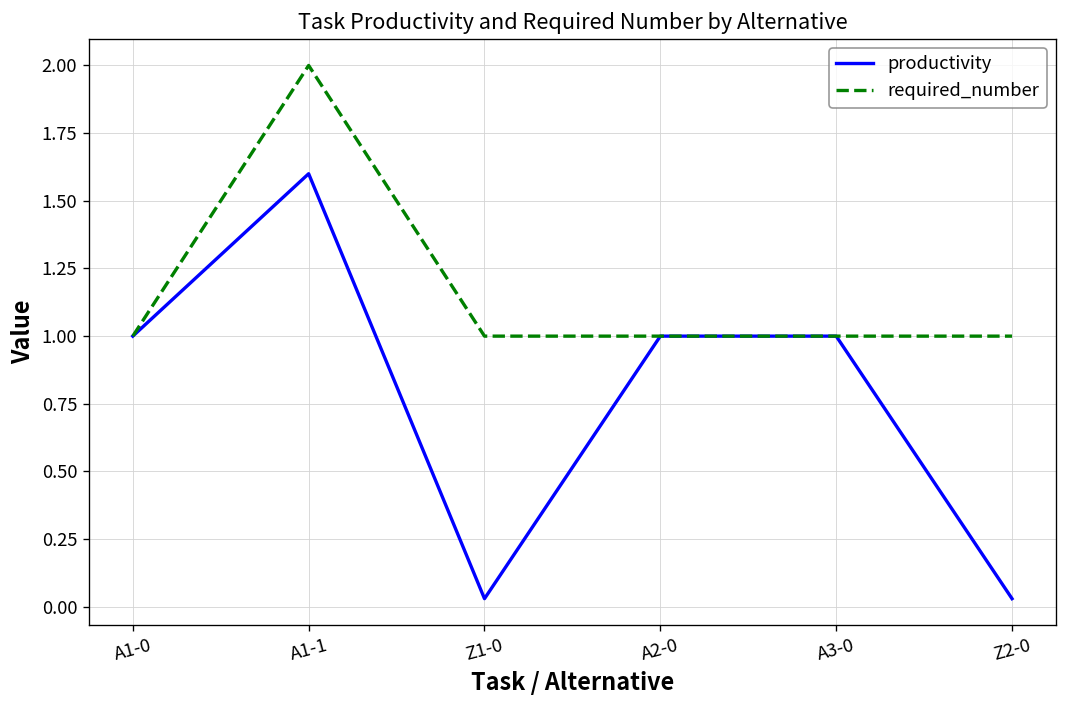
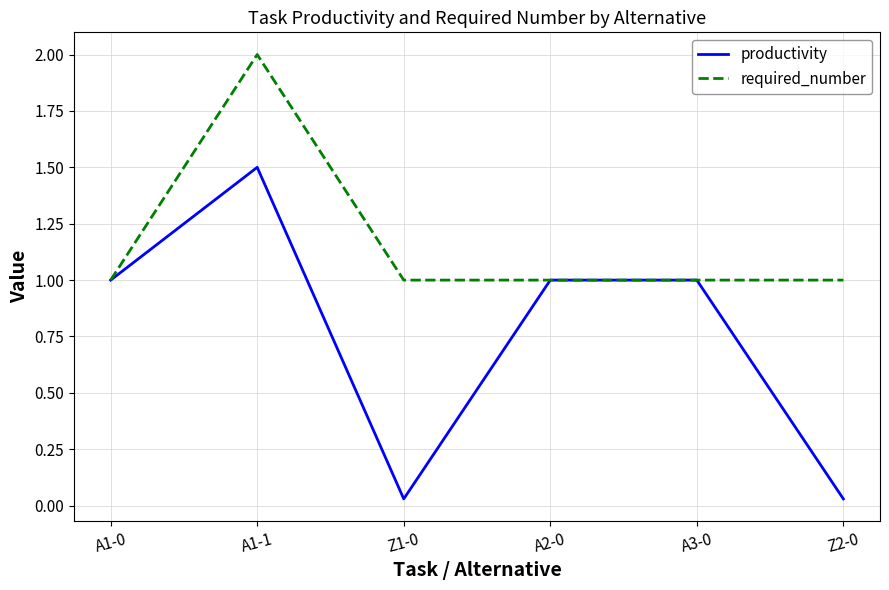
  {
    "productivity": {
-     "A1-1": 1.6,
+     "A1-1": 1.5,
      "Z1-0": 0.03,
      "Z2-0": 0.03
    },
    "required_number": {
      "A1-1": 2.0,
      "Z1-0": 1.0,
      "Z2-0": 1.0
    }
  }
